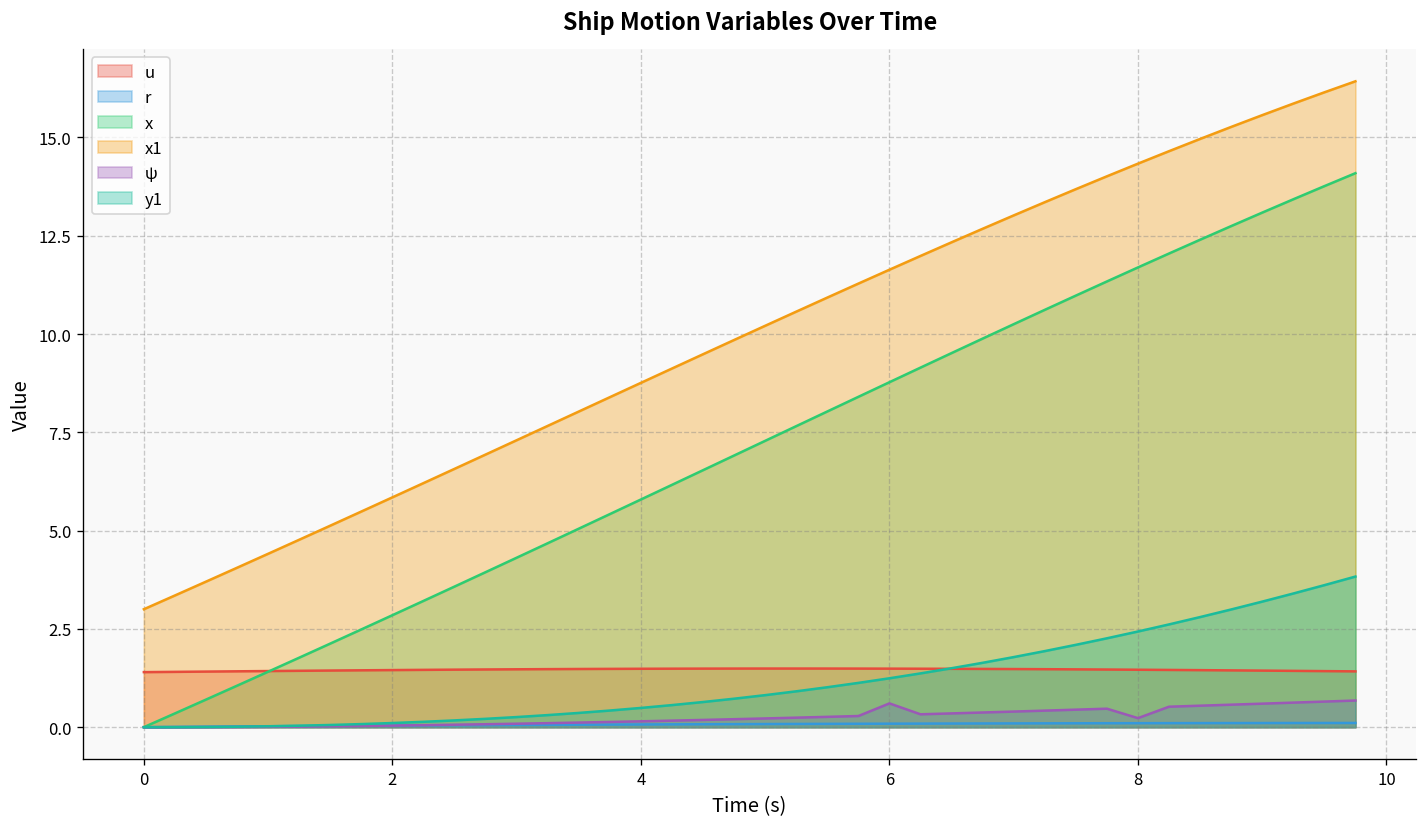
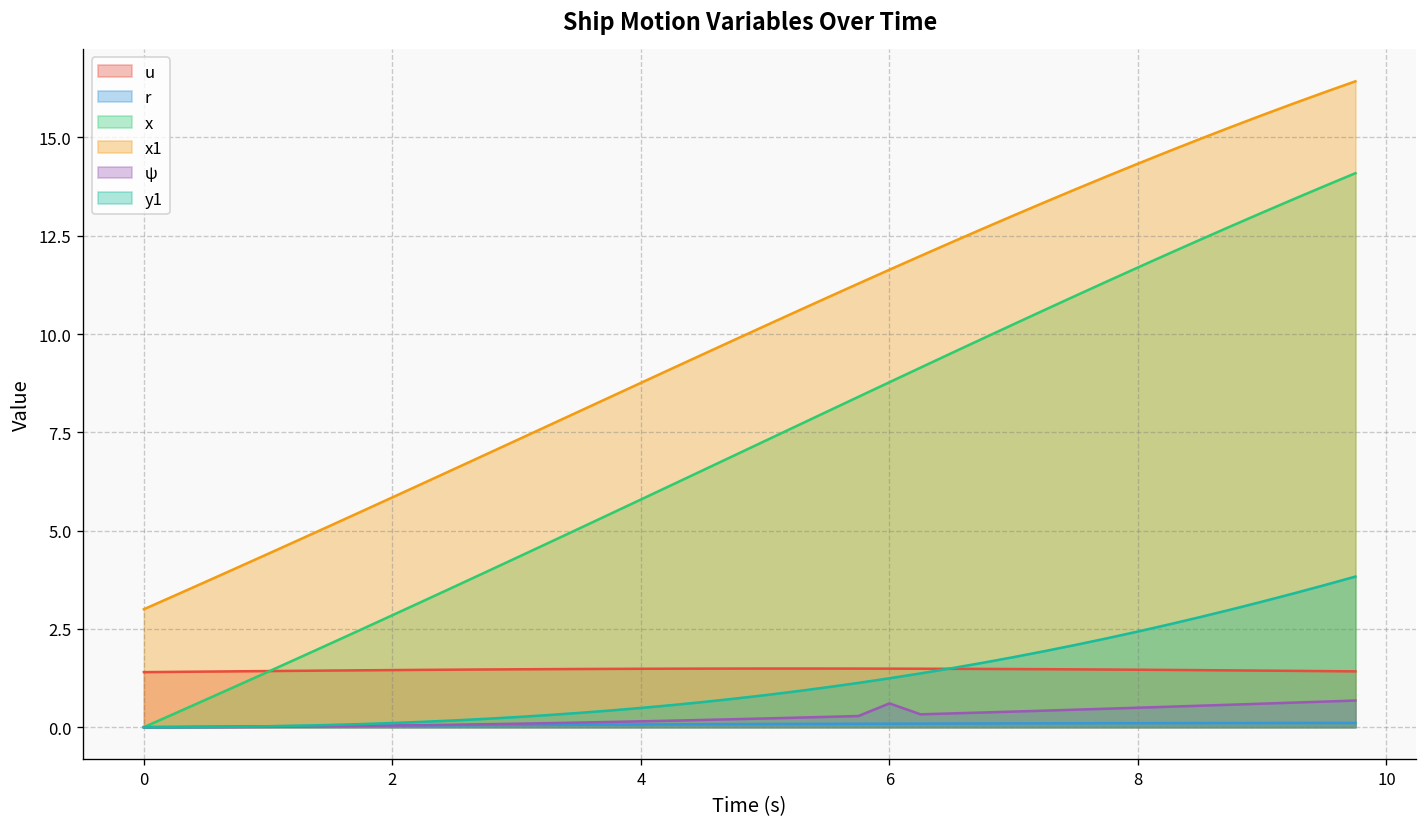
  {
    "ψ": {
      "4": 0.1,
      "6": 0.6,
-     "8": 0.2
+     "8": 0.5
    }
  }
